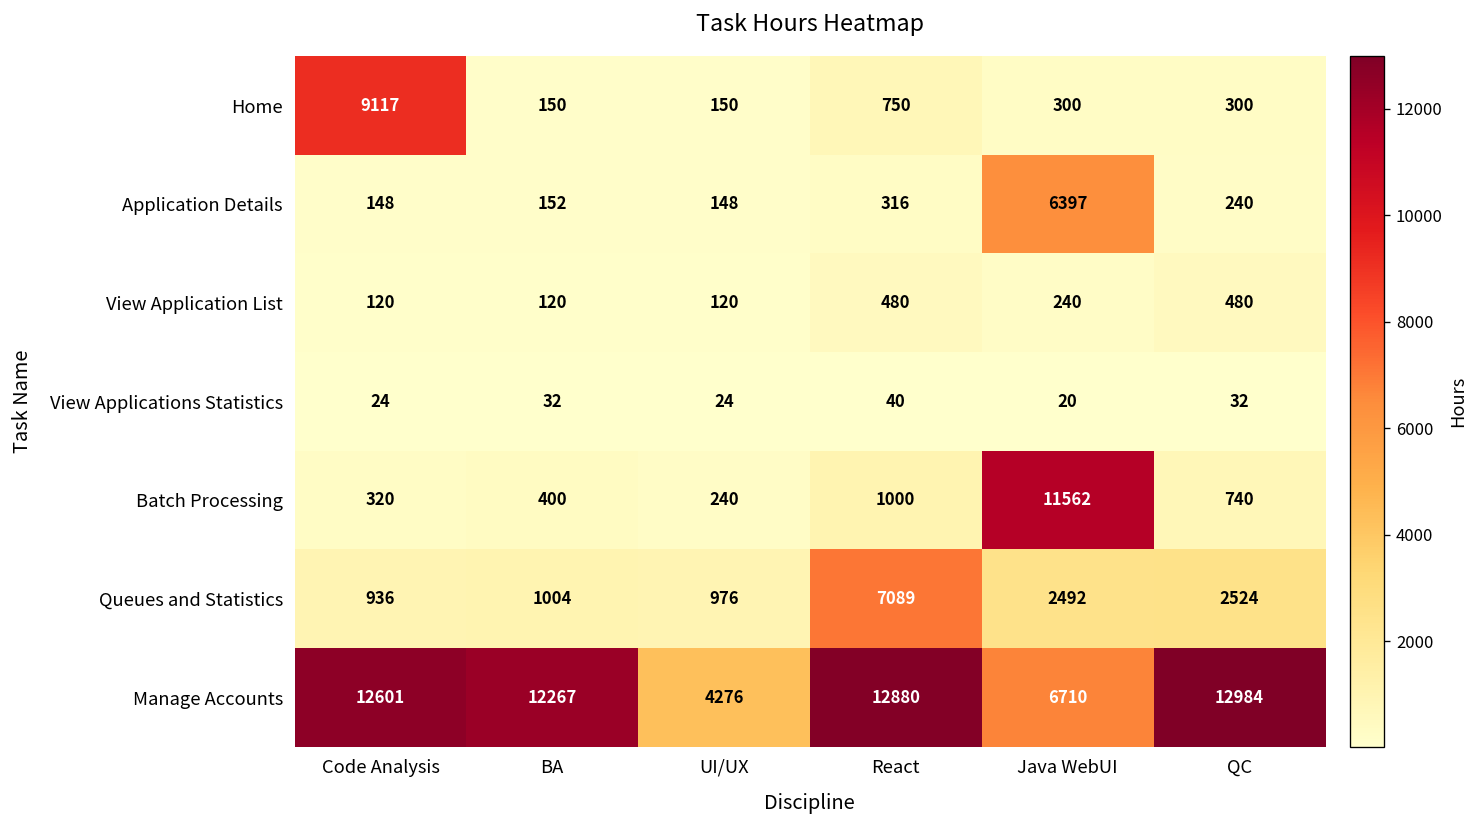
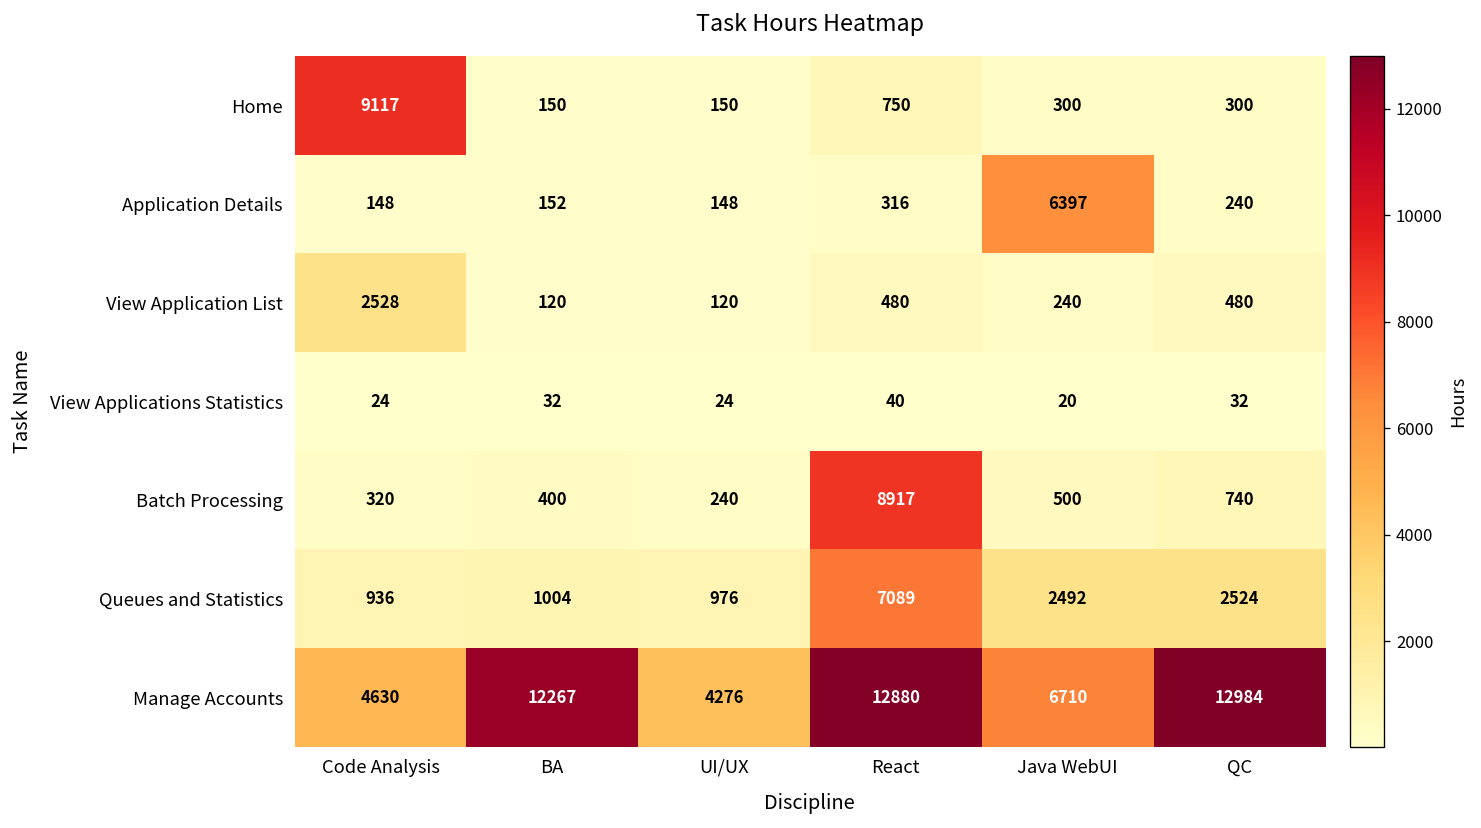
  {
    "Home": {
      "Code Analysis": 9117,
      "BA": 150,
      "UI/UX": 150,
      "React": 750,
      "Java WebUI": 300,
      "QC": 300
    },
    "Application Details": {
      "Code Analysis": 148,
      "BA": 152,
      "UI/UX": 148,
      "React": 316,
      "Java WebUI": 6397,
      "QC": 240
    },
    "View Application List": {
-     "Code Analysis": 120,
+     "Code Analysis": 2528,
      "BA": 120,
      "UI/UX": 120,
      "React": 480,
      "Java WebUI": 240,
      "QC": 480
    },
    "View Applications Statistics": {
      "Code Analysis": 24,
      "BA": 32,
      "UI/UX": 24,
      "React": 40,
      "Java WebUI": 20,
      "QC": 32
    },
    "Batch Processing": {
      "Code Analysis": 320,
      "BA": 400,
      "UI/UX": 240,
-     "React": 1000,
-     "Java WebUI": 11562,
+     "React": 8917,
+     "Java WebUI": 500,
      "QC": 740
    },
    "Queues and Statistics": {
      "Code Analysis": 936,
      "BA": 1004,
      "UI/UX": 976,
      "React": 7089,
      "Java WebUI": 2492,
      "QC": 2524
    },
    "Manage Accounts": {
-     "Code Analysis": 12601,
+     "Code Analysis": 4630,
      "BA": 12267,
      "UI/UX": 4276,
      "React": 12880,
      "Java WebUI": 6710,
      "QC": 12984
    }
  }
